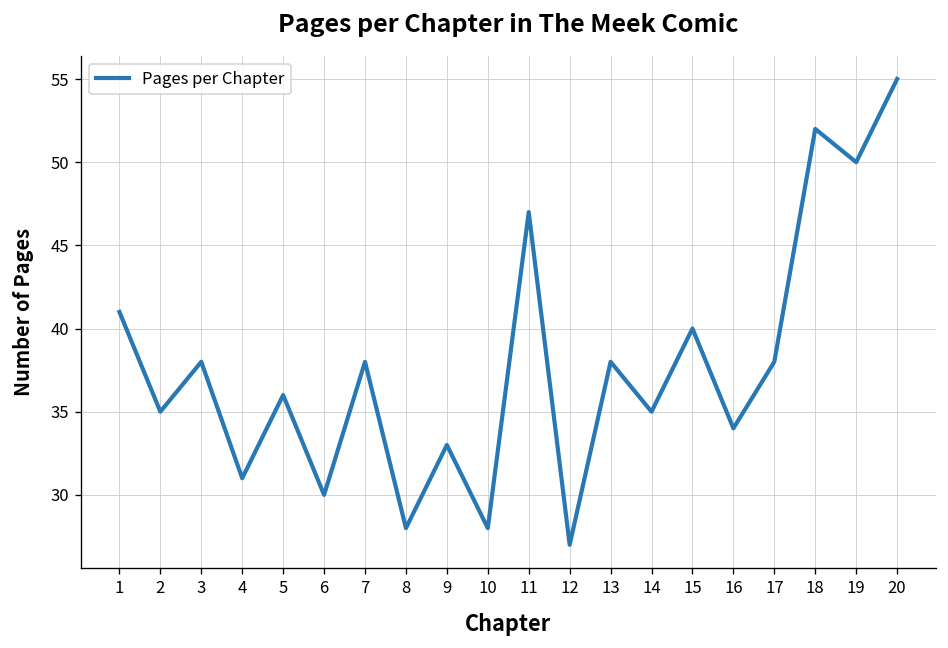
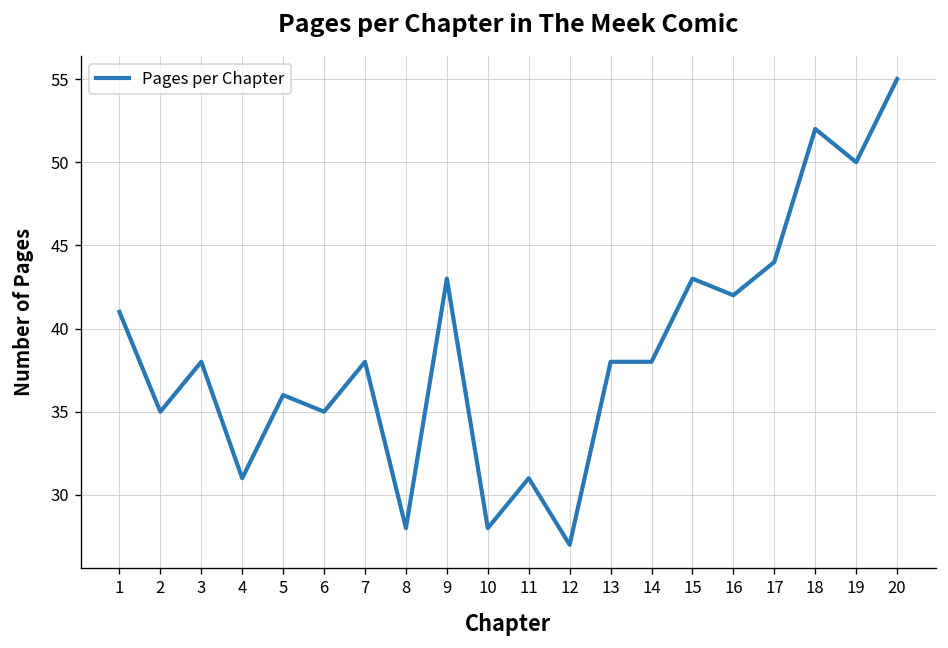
  {
    "1": 41,
    "2": 35,
    "3": 38,
    "4": 31,
    "5": 36,
-   "6": 30,
+   "6": 35,
    "7": 38,
    "8": 28,
-   "9": 33,
+   "9": 43,
    "10": 28,
-   "11": 47,
+   "11": 31,
    "12": 27,
    "13": 38,
-   "14": 35,
-   "15": 40,
-   "16": 34,
-   "17": 38,
+   "14": 38,
+   "15": 43,
+   "16": 42,
+   "17": 44,
    "18": 52,
    "19": 50,
    "20": 55
  }
